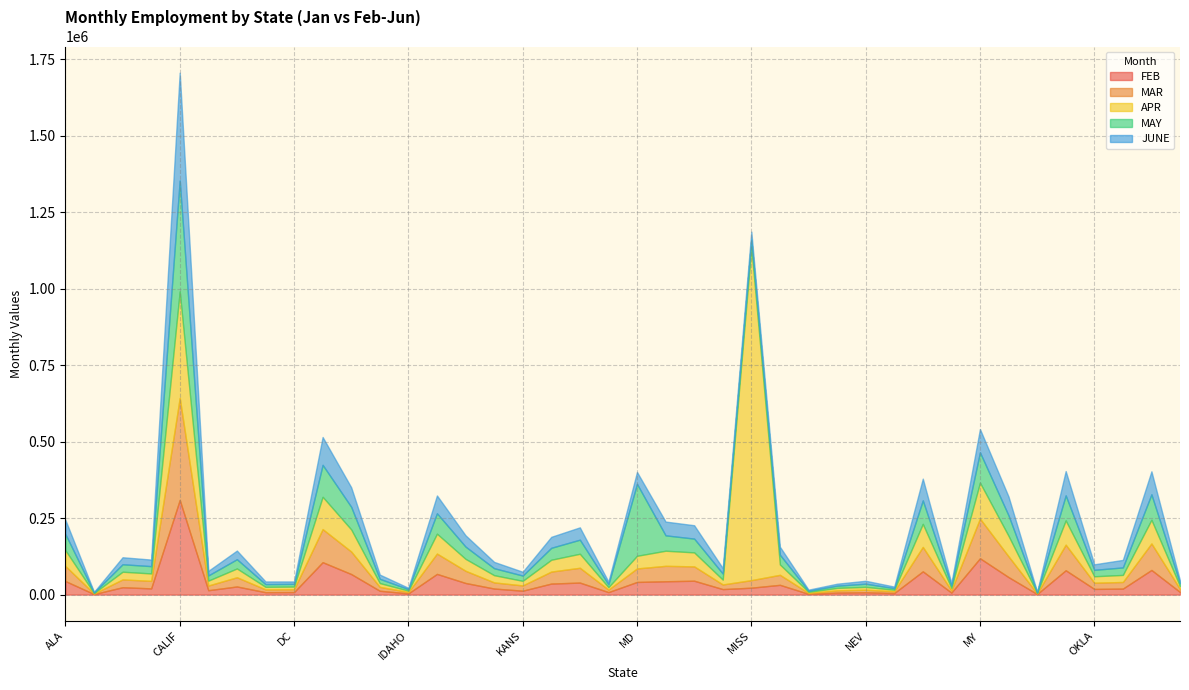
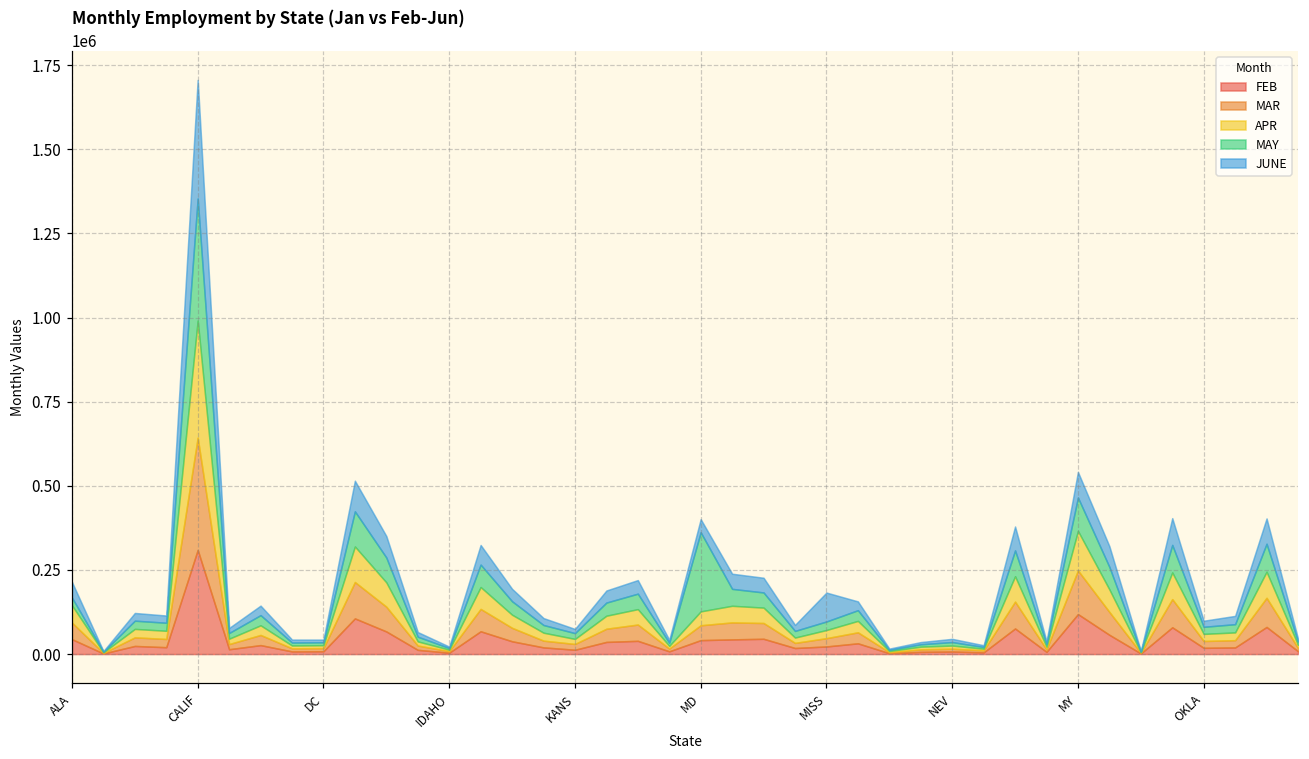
  {
    "APR": {
      "ALA": 50000,
      "CALIF": 350000,
      "DC": 10000,
      "KANS": 20000,
      "MD": 40000,
-     "MISS": 1090000,
+     "MISS": 20000,
      "NEV": 10000,
      "MY": 120000,
      "OKLA": 20000
    },
    "MAY": {
-     "ALA": 50000,
+     "ALA": 20000,
      "CALIF": 360000,
      "KANS": 20000,
      "MD": 240000,
      "MISS": 30000,
      "NEV": 10000,
      "MY": 100000,
      "OKLA": 20000
    },
    "JUNE": {
      "ALA": 50000,
      "CALIF": 350000,
      "KANS": 10000,
      "MD": 40000,
-     "MISS": 30000,
+     "MISS": 90000,
      "NEV": 10000,
      "MY": 80000,
      "OKLA": 20000
    }
  }
